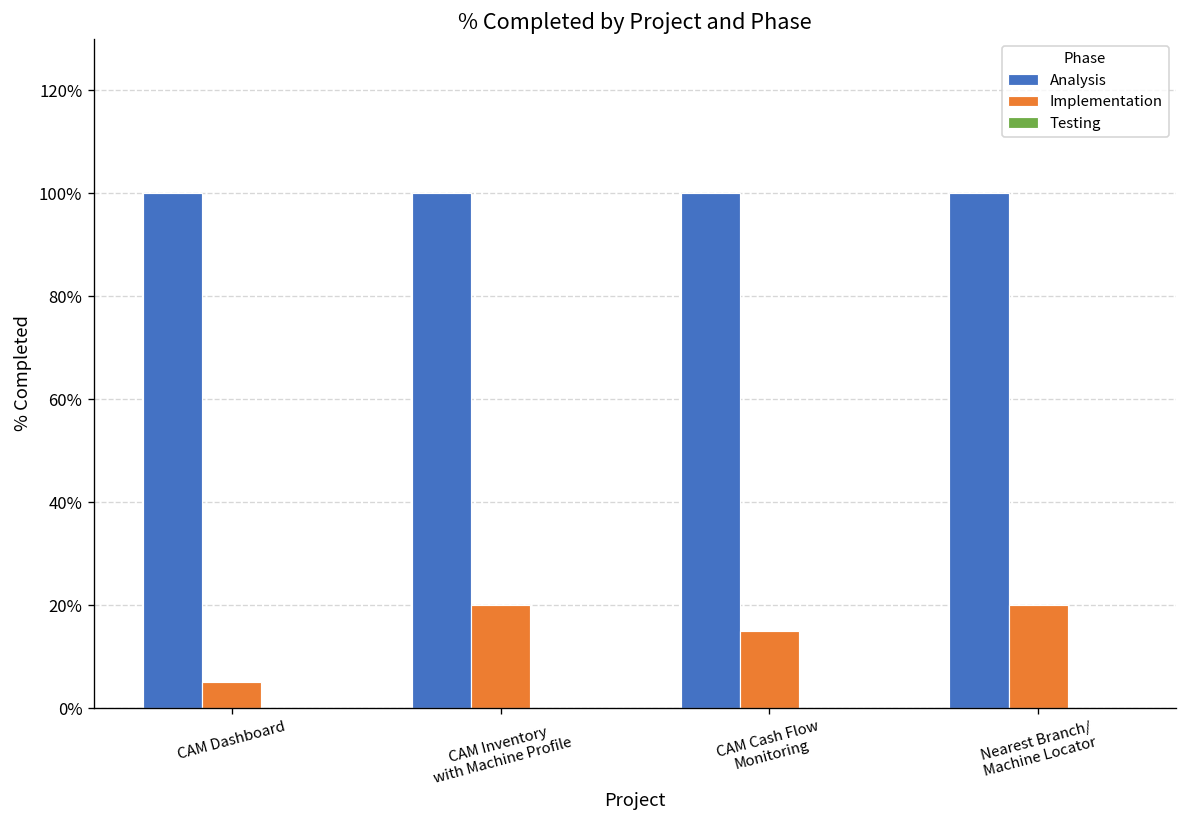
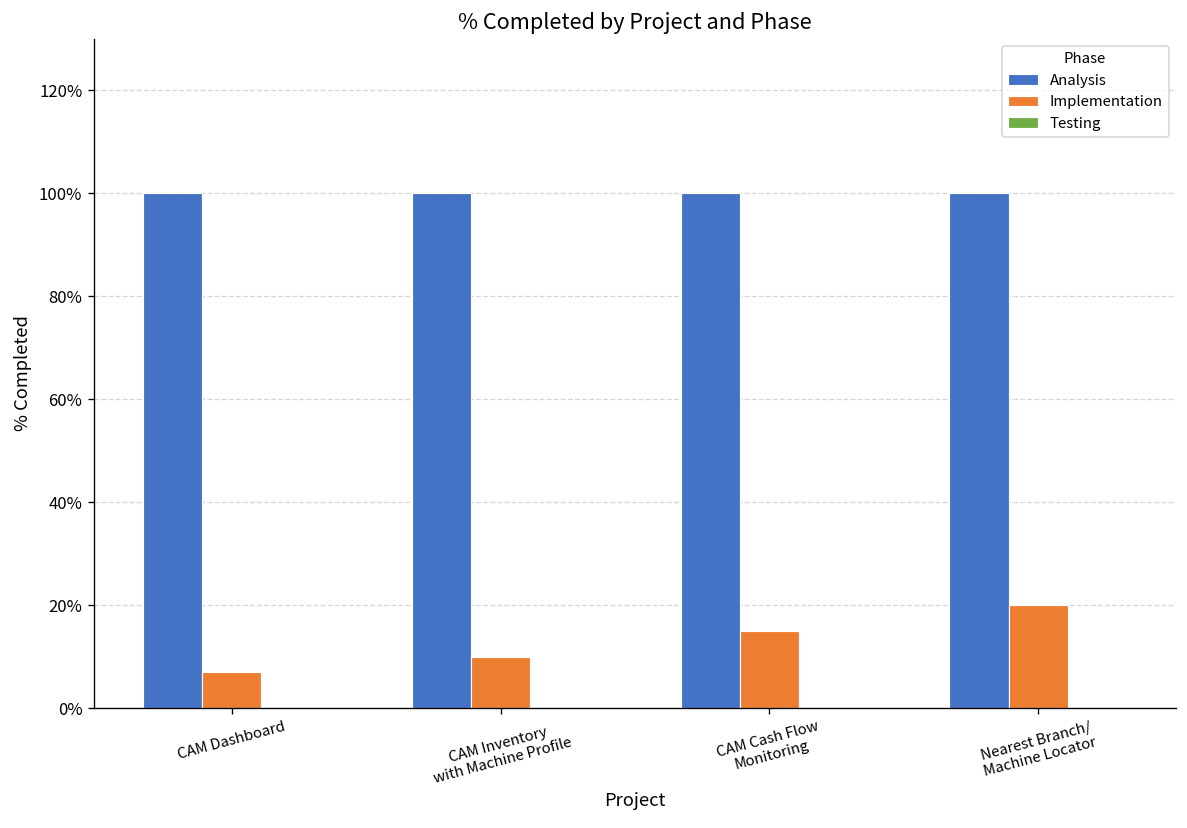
  {
    "Analysis": {
      "CAM Dashboard": "100%",
      "CAM Inventory with Machine Profile": "100%",
      "CAM Cash Flow Monitoring": "100%",
      "Nearest Branch/ Machine Locator": "100%"
    },
    "Implementation": {
-     "CAM Dashboard": "5%",
-     "CAM Inventory with Machine Profile": "20%",
+     "CAM Dashboard": "7%",
+     "CAM Inventory with Machine Profile": "10%",
      "CAM Cash Flow Monitoring": "15%",
      "Nearest Branch/ Machine Locator": "20%"
    },
    "Testing": {
      "CAM Dashboard": "0%",
      "CAM Inventory with Machine Profile": "0%",
      "CAM Cash Flow Monitoring": "0%",
      "Nearest Branch/ Machine Locator": "0%"
    }
  }
